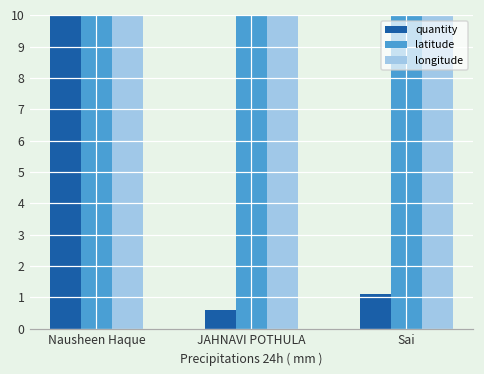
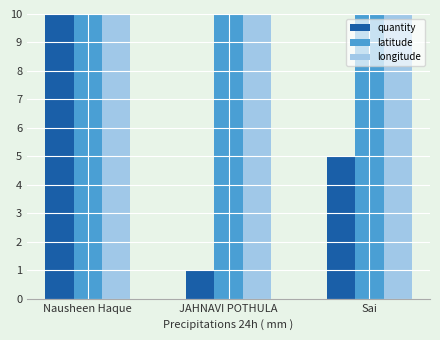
  {
    "quantity": {
      "Nausheen Haque": 10.0,
-     "JAHNAVI POTHULA": 0.6,
-     "Sai": 1.1
+     "JAHNAVI POTHULA": 1.0,
+     "Sai": 5.0
    }
  }
